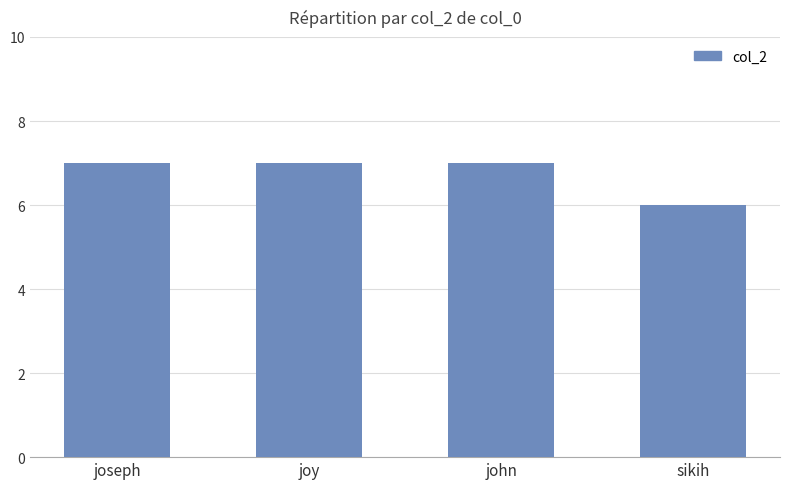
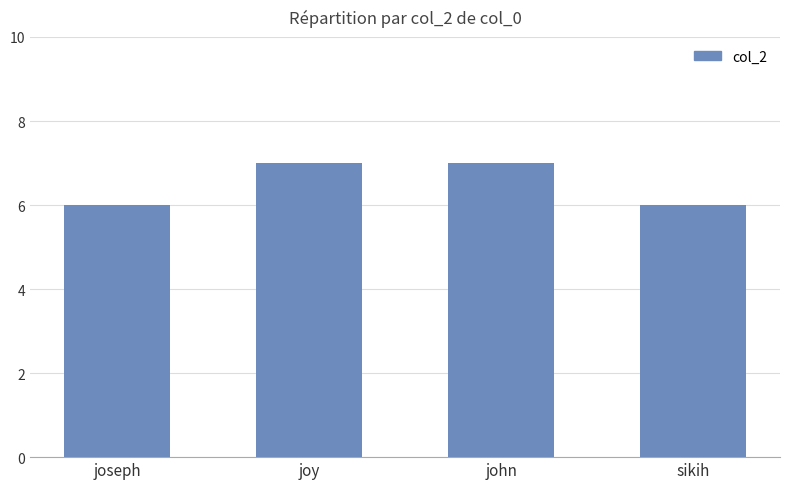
  {
-   "joseph": 7,
+   "joseph": 6,
    "joy": 7,
    "john": 7,
    "sikih": 6
  }
